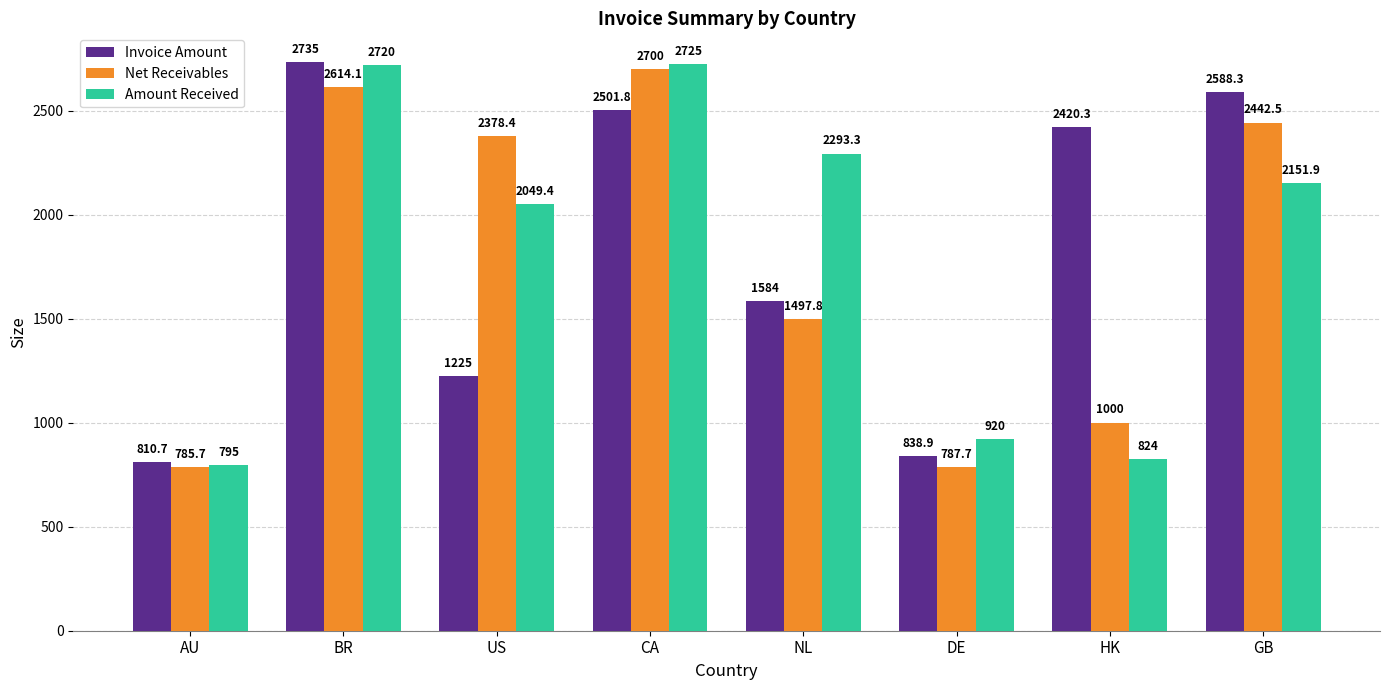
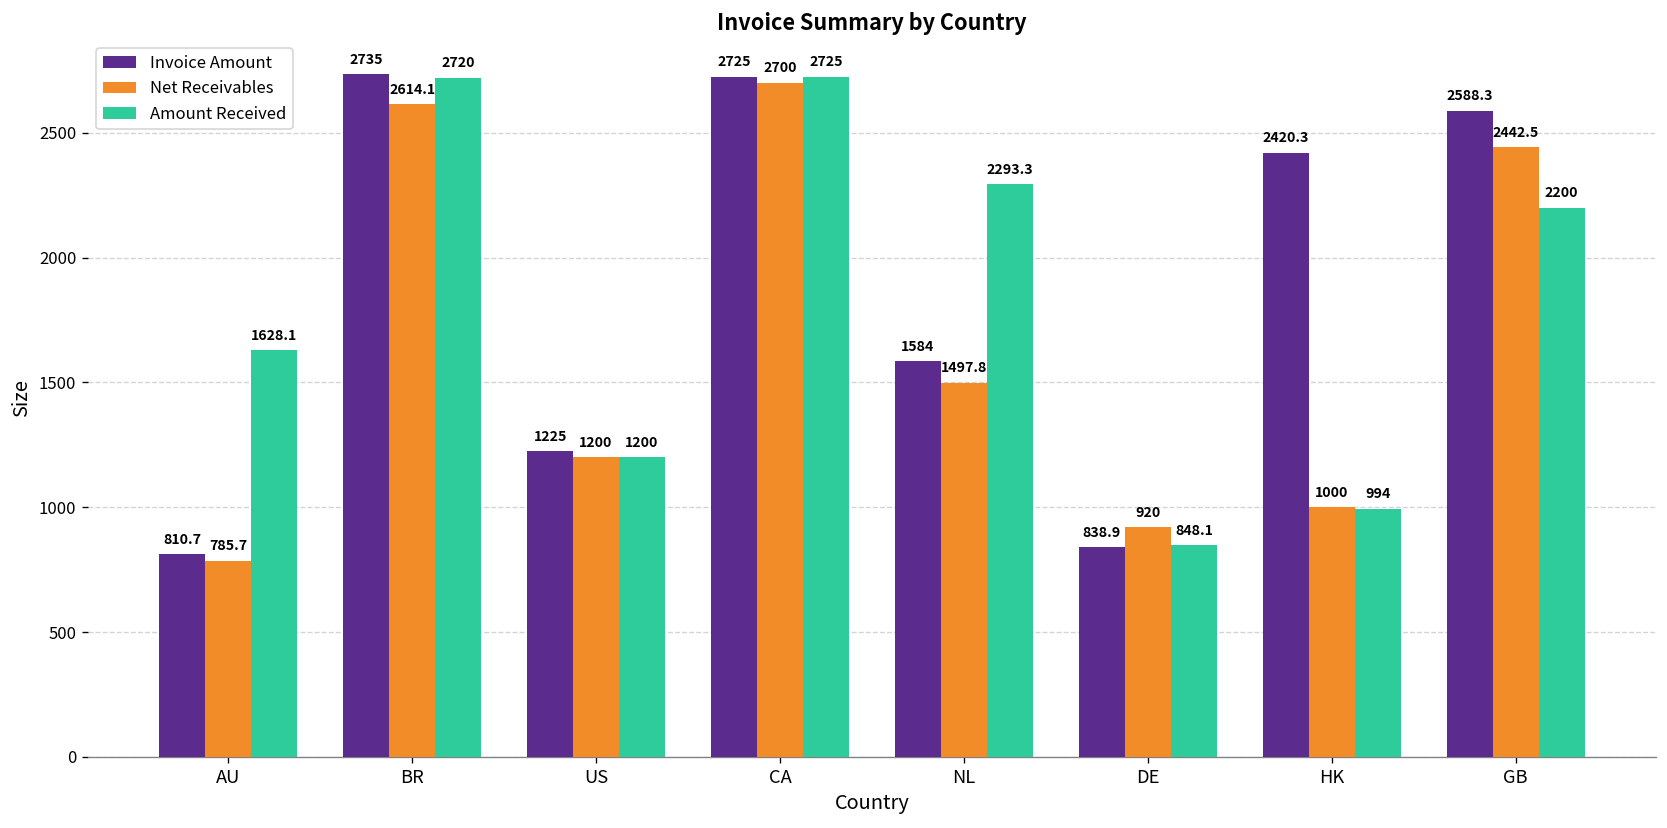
  {
    "Invoice Amount": {
      "AU": 810.7,
      "BR": 2735,
      "US": 1225,
-     "CA": 2501.8,
+     "CA": 2725,
      "NL": 1584,
      "DE": 838.9,
      "HK": 2420.3,
      "GB": 2588.3
    },
    "Net Receivables": {
      "AU": 785.7,
      "BR": 2614.1,
-     "US": 2378.4,
+     "US": 1200,
      "CA": 2700,
      "NL": 1497.8,
-     "DE": 787.7,
+     "DE": 920,
      "HK": 1000,
      "GB": 2442.5
    },
    "Amount Received": {
-     "AU": 795,
+     "AU": 1628.1,
      "BR": 2720,
-     "US": 2049.4,
+     "US": 1200,
      "CA": 2725,
      "NL": 2293.3,
-     "DE": 920,
-     "HK": 824,
-     "GB": 2151.9
+     "DE": 848.1,
+     "HK": 994,
+     "GB": 2200
    }
  }
